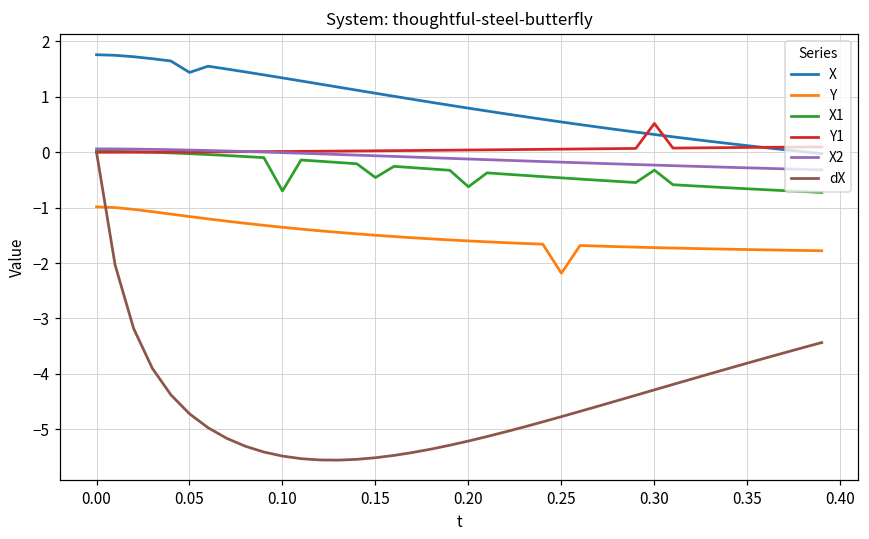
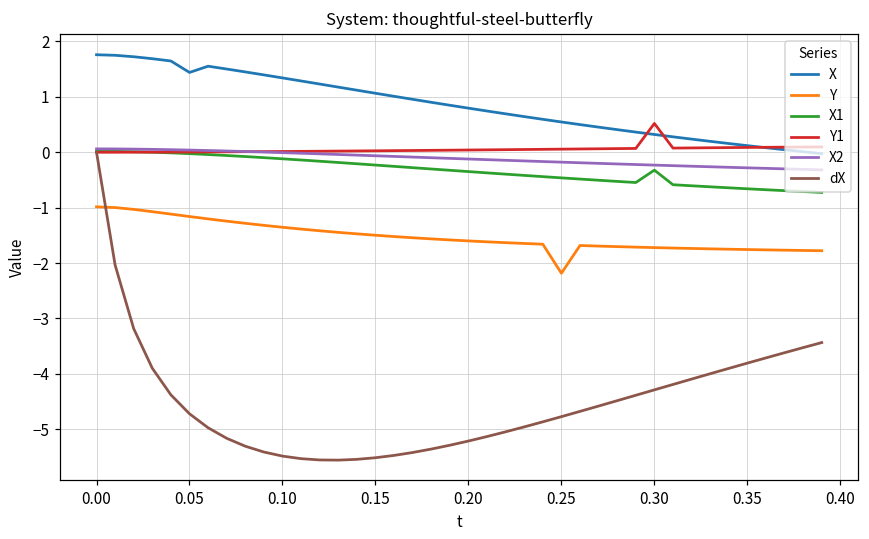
  {
    "X": {
      "0.00": 1.8,
      "0.05": 1.4,
      "0.10": 1.3,
      "0.15": 1.1,
      "0.20": 0.8,
      "0.25": 0.5,
      "0.30": 0.3
    },
    "Y": {
      "0.00": -1.0,
      "0.05": -1.2,
      "0.10": -1.4,
      "0.15": -1.5,
      "0.20": -1.6,
      "0.25": -2.2,
      "0.30": -1.7,
      "0.35": -1.8
    },
    "X1": {
-     "0.10": -0.7,
-     "0.15": -0.5,
-     "0.20": -0.6,
+     "0.10": -0.1,
+     "0.15": -0.2,
+     "0.20": -0.4,
      "0.25": -0.5,
      "0.30": -0.3,
      "0.35": -0.7
    },
    "Y1": {
      "0.15": 0.0,
      "0.20": 0.0,
      "0.25": 0.1,
      "0.30": 0.5
    },
    "X2": {
      "0.15": -0.1,
      "0.20": -0.1,
      "0.25": -0.2,
      "0.30": -0.2,
      "0.35": -0.3
    },
    "dX": {
      "0.05": -4.7,
      "0.10": -5.5,
      "0.15": -5.5,
      "0.20": -5.2,
      "0.25": -4.8,
      "0.30": -4.3,
      "0.35": -3.8
    }
  }
